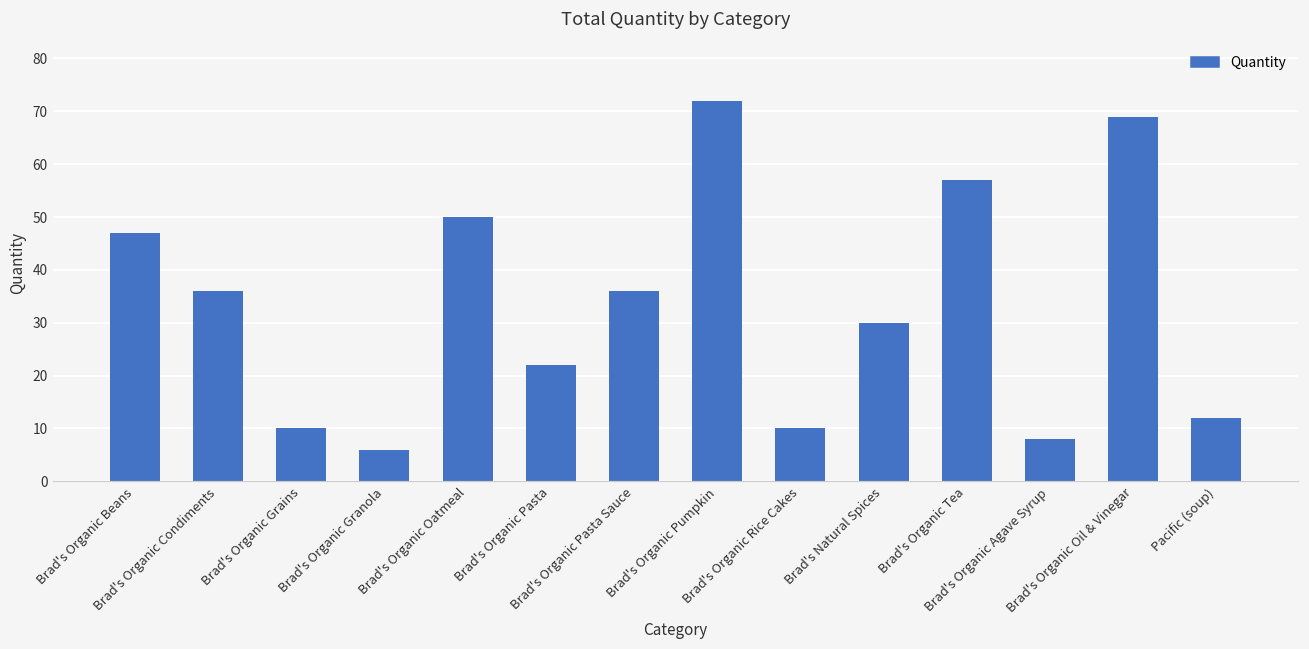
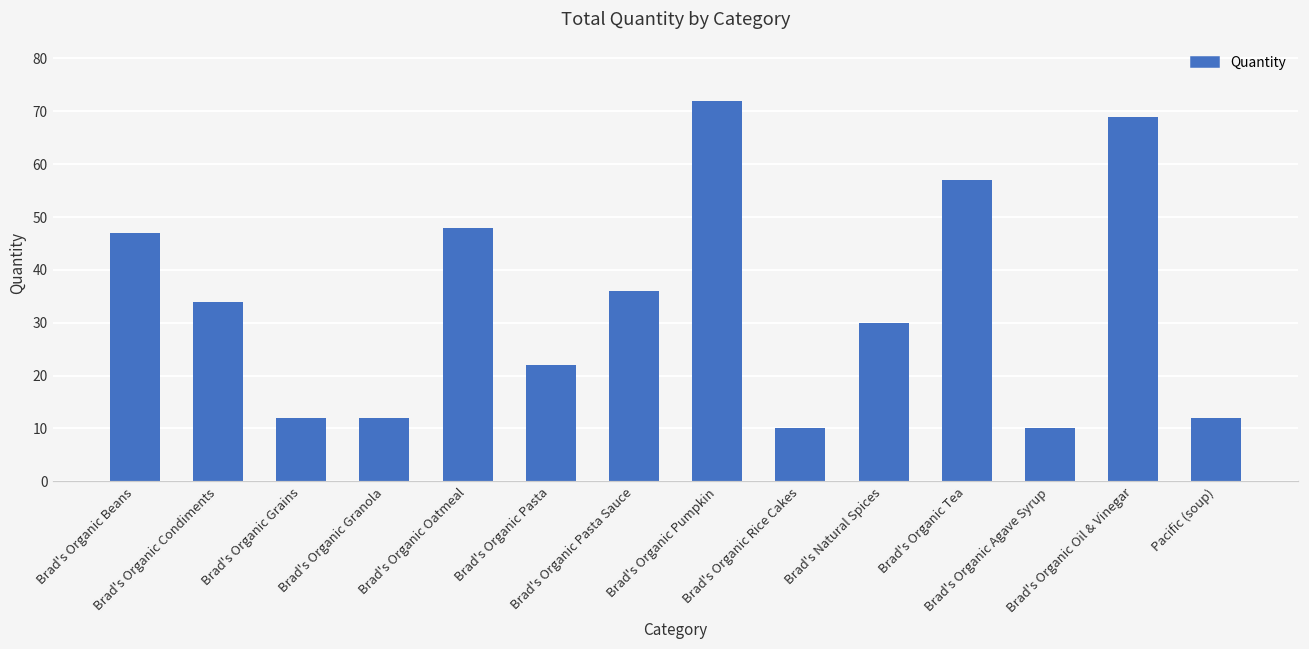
  {
    "Brad's Organic Beans": 47,
-   "Brad's Organic Condiments": 36,
-   "Brad's Organic Grains": 10,
-   "Brad's Organic Granola": 6,
-   "Brad's Organic Oatmeal": 50,
+   "Brad's Organic Condiments": 34,
+   "Brad's Organic Grains": 12,
+   "Brad's Organic Granola": 12,
+   "Brad's Organic Oatmeal": 48,
    "Brad's Organic Pasta": 22,
    "Brad's Organic Pasta Sauce": 36,
    "Brad's Organic Pumpkin": 72,
    "Brad's Organic Rice Cakes": 10,
    "Brad's Natural Spices": 30,
    "Brad's Organic Tea": 57,
-   "Brad's Organic Agave Syrup": 8,
+   "Brad's Organic Agave Syrup": 10,
    "Brad's Organic Oil & Vinegar": 69,
    "Pacific (soup)": 12
  }
